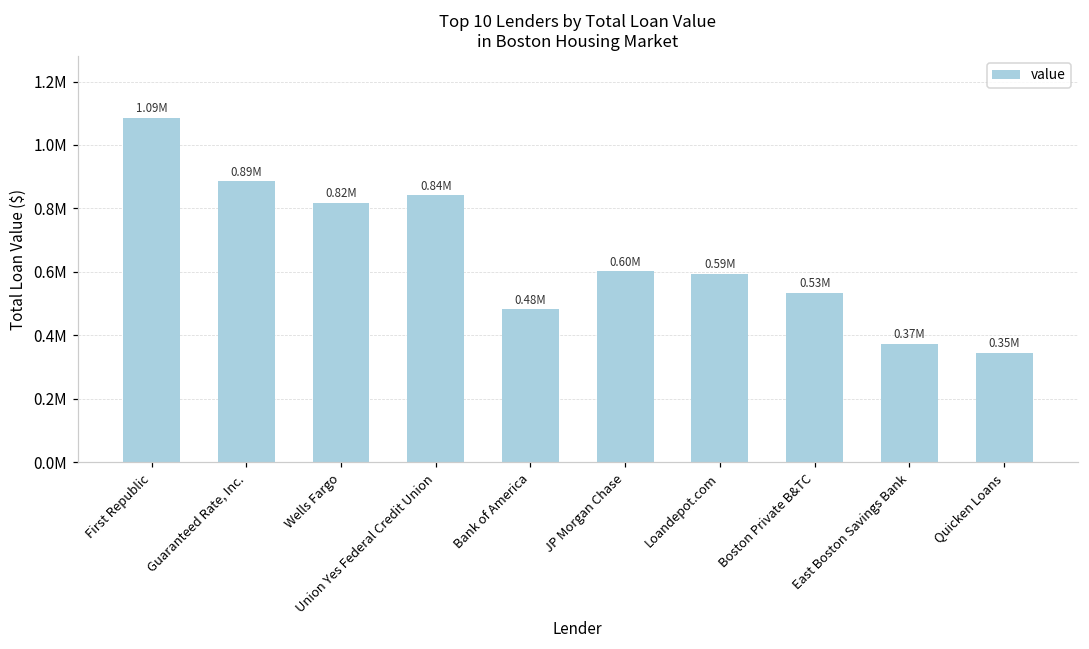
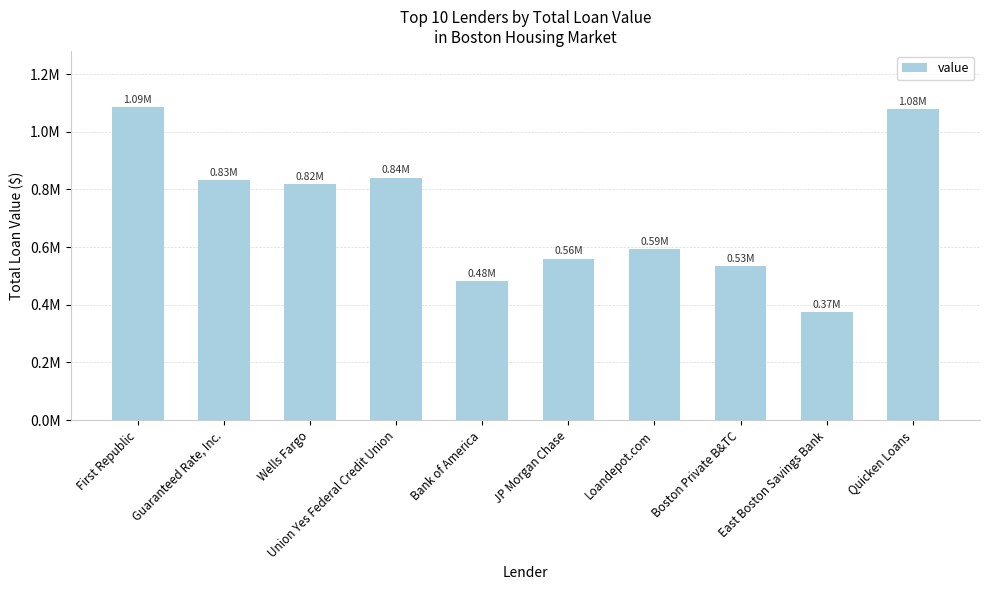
  {
    "First Republic": "1.09M",
-   "Guaranteed Rate, Inc.": "0.89M",
+   "Guaranteed Rate, Inc.": "0.83M",
    "Wells Fargo": "0.82M",
    "Union Yes Federal Credit Union": "0.84M",
    "Bank of America": "0.48M",
-   "JP Morgan Chase": "0.60M",
+   "JP Morgan Chase": "0.56M",
    "Loandepot.com": "0.59M",
    "Boston Private B&TC": "0.53M",
    "East Boston Savings Bank": "0.37M",
-   "Quicken Loans": "0.35M"
+   "Quicken Loans": "1.08M"
  }
